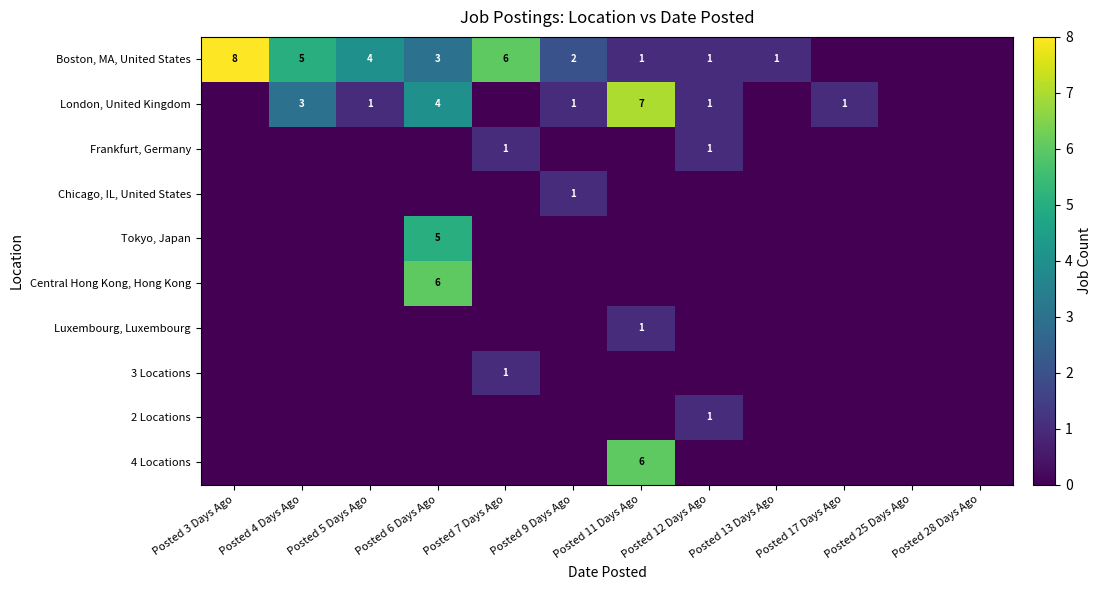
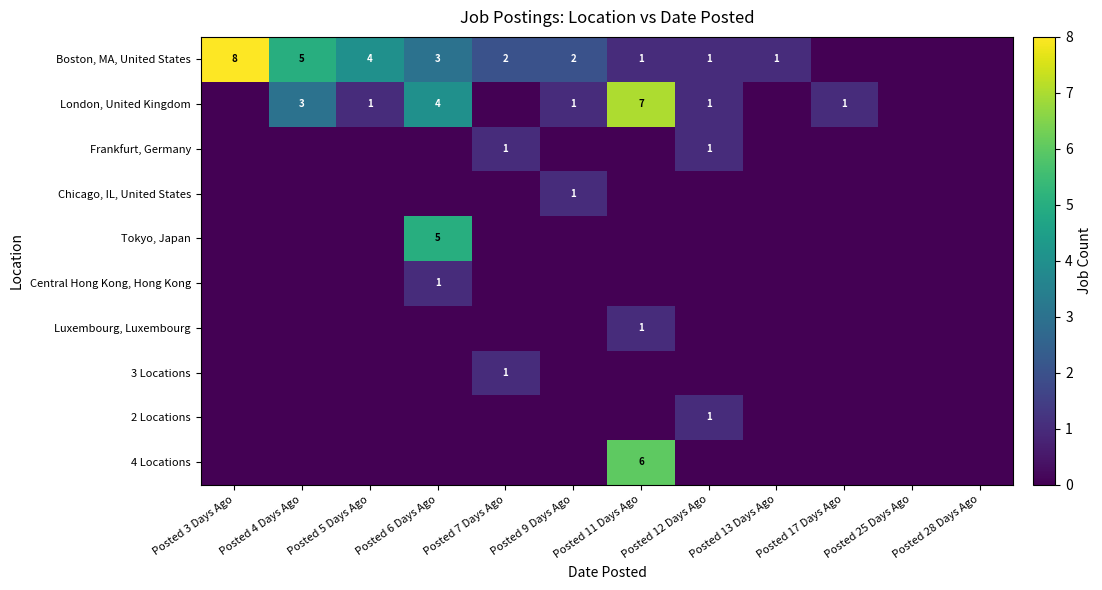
  {
    "Boston, MA, United States": {
      "Posted 3 Days Ago": 8,
      "Posted 4 Days Ago": 5,
      "Posted 5 Days Ago": 4,
      "Posted 6 Days Ago": 3,
-     "Posted 7 Days Ago": 6,
+     "Posted 7 Days Ago": 2,
      "Posted 9 Days Ago": 2,
      "Posted 11 Days Ago": 1,
      "Posted 12 Days Ago": 1,
      "Posted 13 Days Ago": 1
    },
    "London, United Kingdom": {
      "Posted 4 Days Ago": 3,
      "Posted 5 Days Ago": 1,
      "Posted 6 Days Ago": 4,
      "Posted 9 Days Ago": 1,
      "Posted 11 Days Ago": 7,
      "Posted 12 Days Ago": 1,
      "Posted 17 Days Ago": 1
    },
    "Frankfurt, Germany": {
      "Posted 7 Days Ago": 1,
      "Posted 12 Days Ago": 1
    },
    "Chicago, IL, United States": {
      "Posted 9 Days Ago": 1
    },
    "Tokyo, Japan": {
      "Posted 6 Days Ago": 5
    },
    "Central Hong Kong, Hong Kong": {
-     "Posted 6 Days Ago": 6
+     "Posted 6 Days Ago": 1
    },
    "Luxembourg, Luxembourg": {
      "Posted 11 Days Ago": 1
    },
    "3 Locations": {
      "Posted 7 Days Ago": 1
    },
    "2 Locations": {
      "Posted 12 Days Ago": 1
    },
    "4 Locations": {
      "Posted 11 Days Ago": 6
    }
  }
